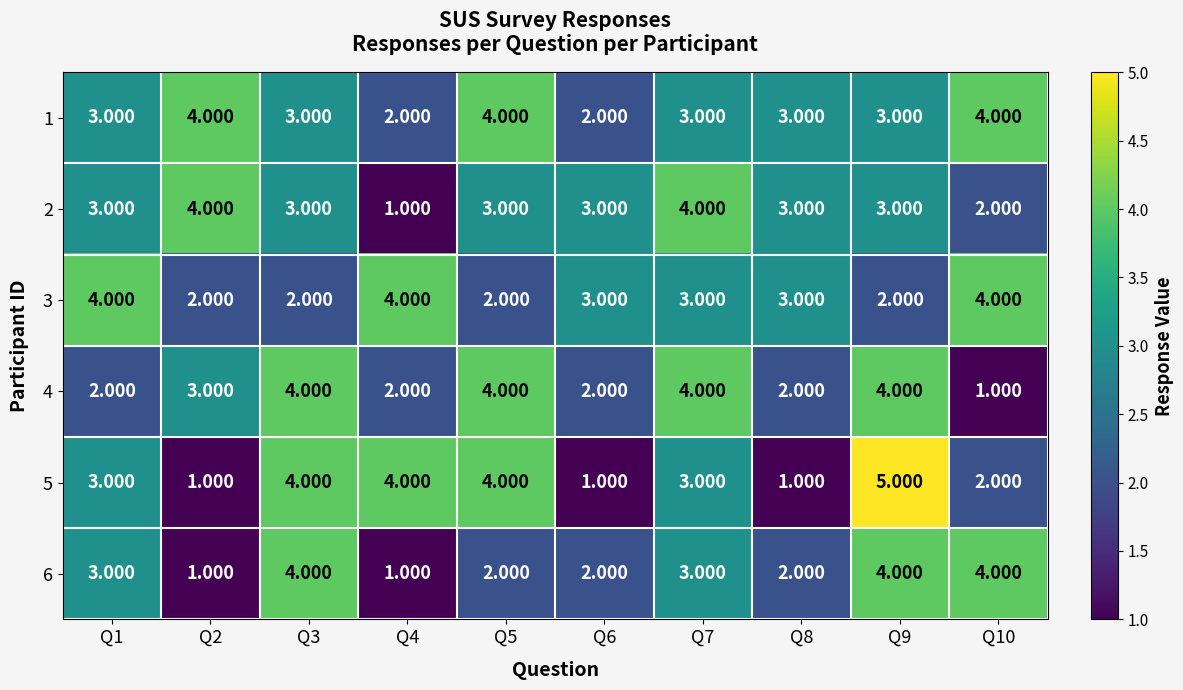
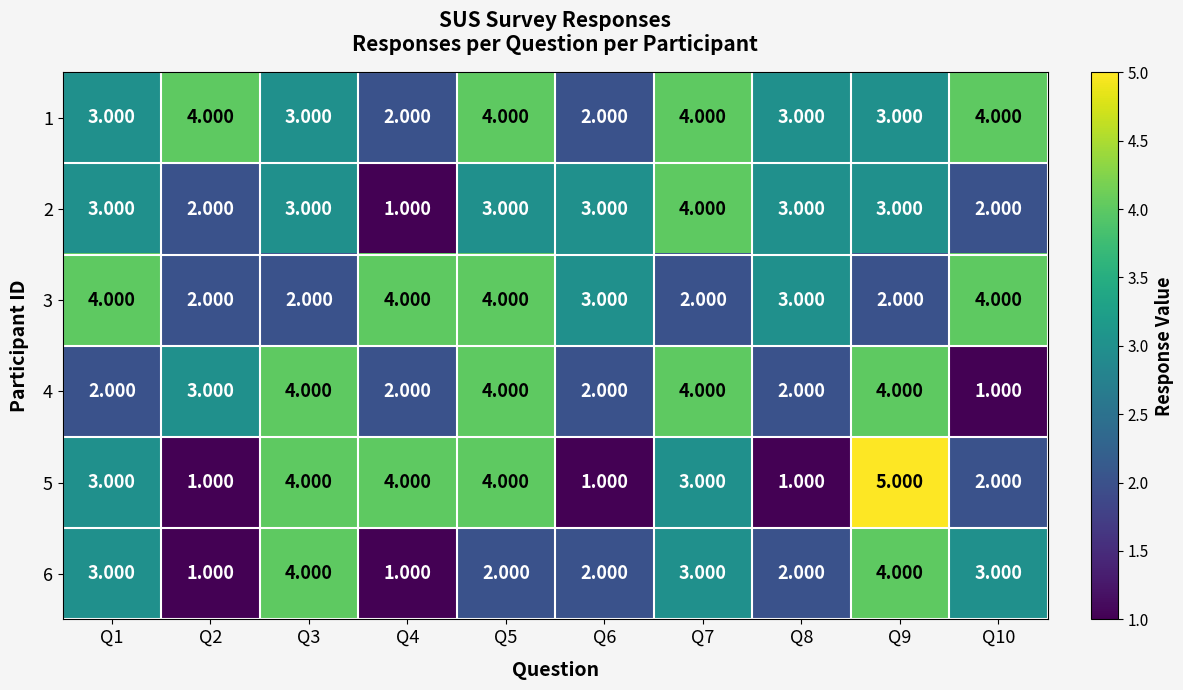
  {
    "1": {
      "Q1": 3.000,
      "Q2": 4.000,
      "Q3": 3.000,
      "Q4": 2.000,
      "Q5": 4.000,
      "Q6": 2.000,
-     "Q7": 3.000,
+     "Q7": 4.000,
      "Q8": 3.000,
      "Q9": 3.000,
      "Q10": 4.000
    },
    "2": {
      "Q1": 3.000,
-     "Q2": 4.000,
+     "Q2": 2.000,
      "Q3": 3.000,
      "Q4": 1.000,
      "Q5": 3.000,
      "Q6": 3.000,
      "Q7": 4.000,
      "Q8": 3.000,
      "Q9": 3.000,
      "Q10": 2.000
    },
    "3": {
      "Q1": 4.000,
      "Q2": 2.000,
      "Q3": 2.000,
      "Q4": 4.000,
-     "Q5": 2.000,
+     "Q5": 4.000,
      "Q6": 3.000,
-     "Q7": 3.000,
+     "Q7": 2.000,
      "Q8": 3.000,
      "Q9": 2.000,
      "Q10": 4.000
    },
    "4": {
      "Q1": 2.000,
      "Q2": 3.000,
      "Q3": 4.000,
      "Q4": 2.000,
      "Q5": 4.000,
      "Q6": 2.000,
      "Q7": 4.000,
      "Q8": 2.000,
      "Q9": 4.000,
      "Q10": 1.000
    },
    "5": {
      "Q1": 3.000,
      "Q2": 1.000,
      "Q3": 4.000,
      "Q4": 4.000,
      "Q5": 4.000,
      "Q6": 1.000,
      "Q7": 3.000,
      "Q8": 1.000,
      "Q9": 5.000,
      "Q10": 2.000
    },
    "6": {
      "Q1": 3.000,
      "Q2": 1.000,
      "Q3": 4.000,
      "Q4": 1.000,
      "Q5": 2.000,
      "Q6": 2.000,
      "Q7": 3.000,
      "Q8": 2.000,
      "Q9": 4.000,
-     "Q10": 4.000
+     "Q10": 3.000
    }
  }
